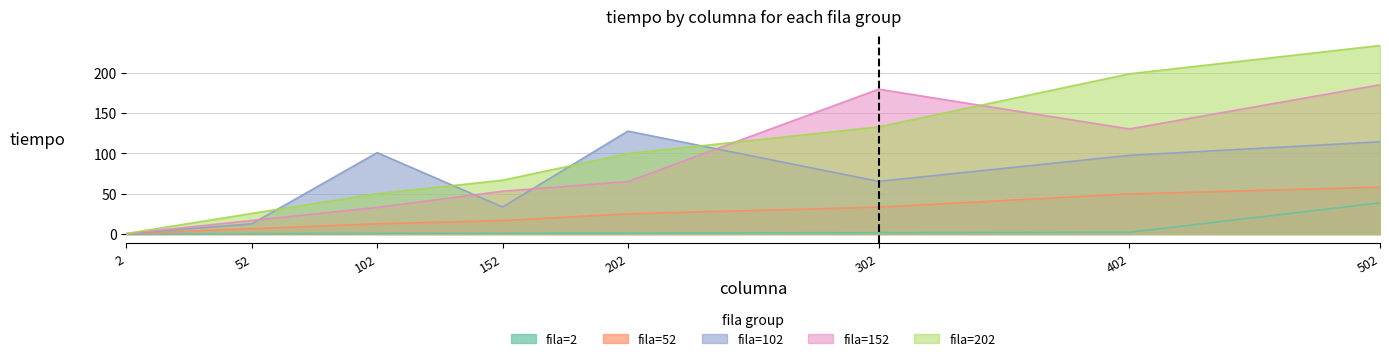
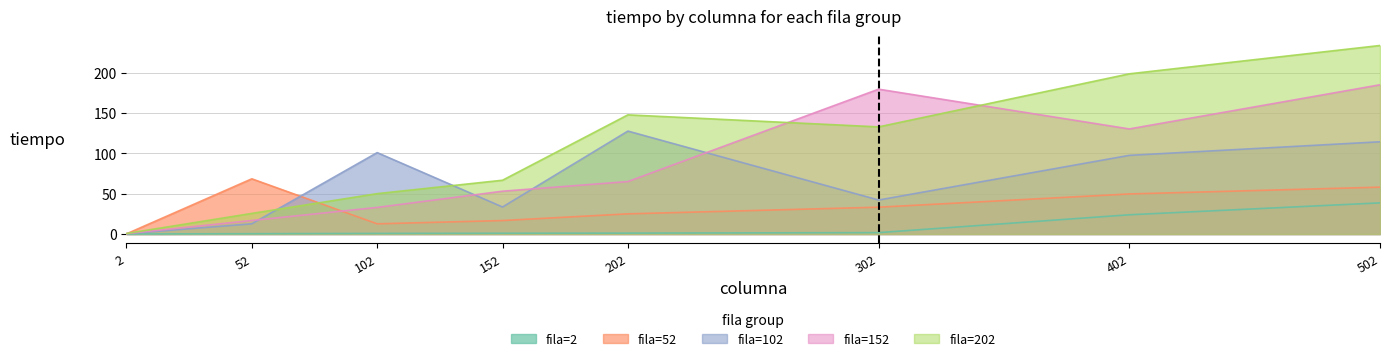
  {
    "fila=2": {
      "52": 0,
      "102": 0,
      "152": 0,
      "202": 0,
      "302": 0,
-     "402": 0,
+     "402": 20,
      "502": 40
    },
    "fila=52": {
-     "52": 10,
+     "52": 70,
      "102": 10,
      "152": 20,
      "202": 30,
      "302": 30,
      "402": 50,
      "502": 60
    },
    "fila=102": {
      "52": 10,
      "102": 100,
      "152": 30,
      "202": 130,
-     "302": 70,
+     "302": 40,
      "402": 100,
      "502": 110
    },
    "fila=152": {
      "52": 20,
      "102": 30,
      "152": 50,
      "202": 70,
      "302": 180,
      "402": 130,
      "502": 190
    },
    "fila=202": {
      "52": 30,
      "102": 50,
      "152": 70,
-     "202": 100,
+     "202": 150,
      "302": 130,
      "402": 200,
      "502": 230
    }
  }
